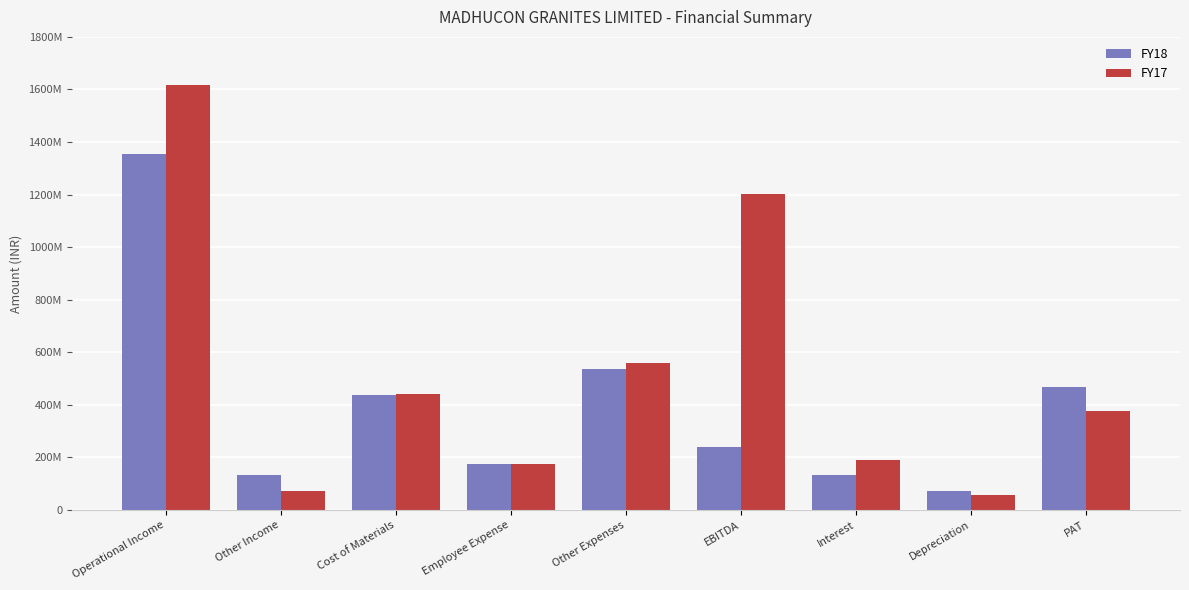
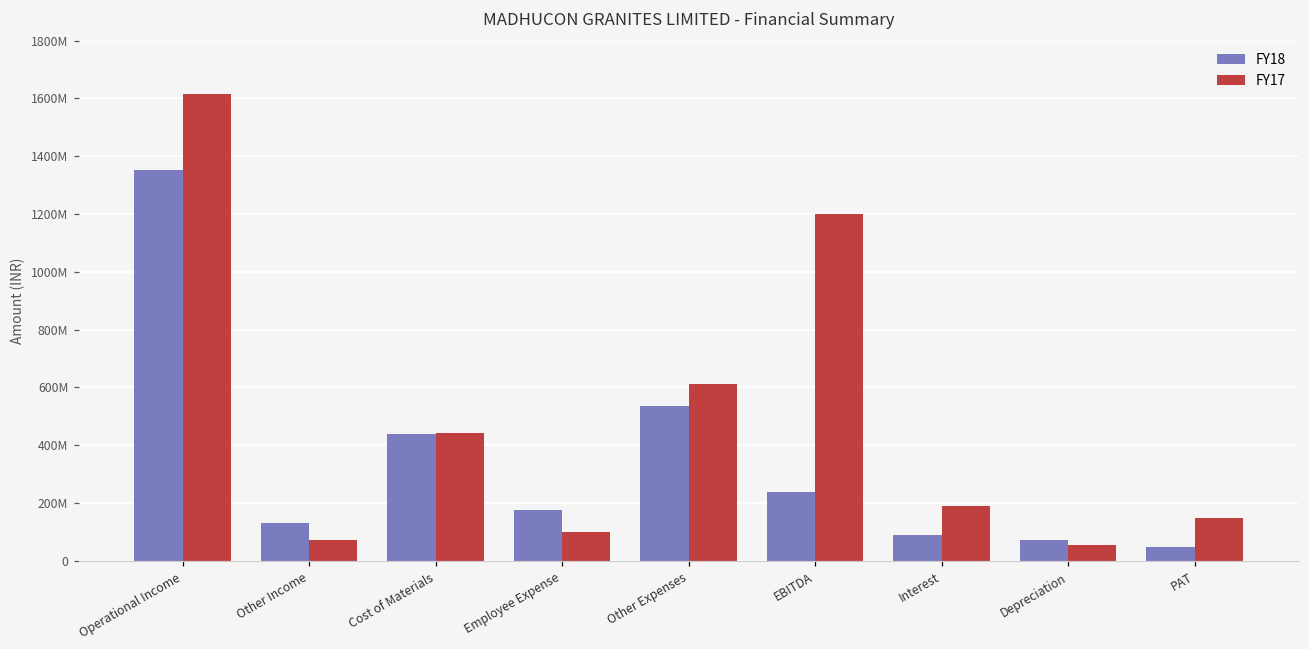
  {
    "FY18": {
      "Operational Income": 1350000000,
      "Other Income": 130000000,
      "Cost of Materials": 440000000,
      "Employee Expense": 180000000,
      "Other Expenses": 540000000,
      "EBITDA": 240000000,
-     "Interest": 130000000,
+     "Interest": 90000000,
      "Depreciation": 70000000,
-     "PAT": 470000000
+     "PAT": 50000000
    },
    "FY17": {
      "Operational Income": 1620000000,
      "Other Income": 70000000,
      "Cost of Materials": 440000000,
-     "Employee Expense": 180000000,
-     "Other Expenses": 560000000,
+     "Employee Expense": 100000000,
+     "Other Expenses": 610000000,
      "EBITDA": 1200000000,
      "Interest": 190000000,
      "Depreciation": 50000000,
-     "PAT": 380000000
+     "PAT": 150000000
    }
  }
